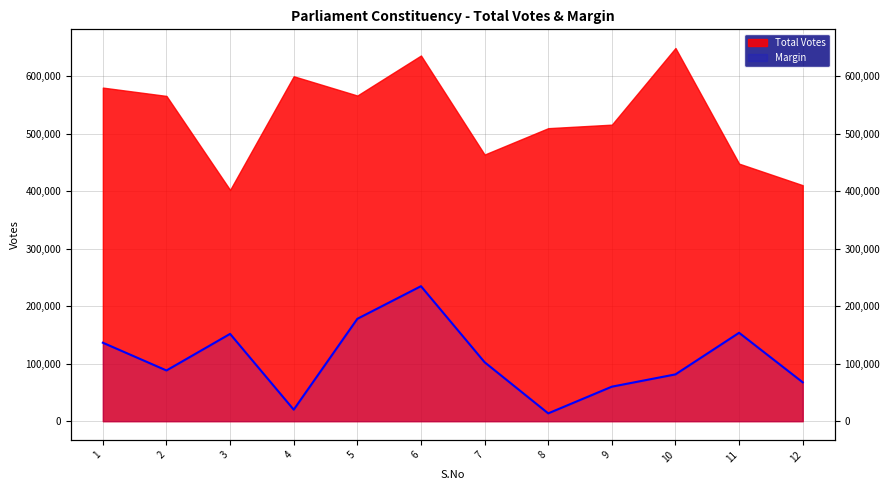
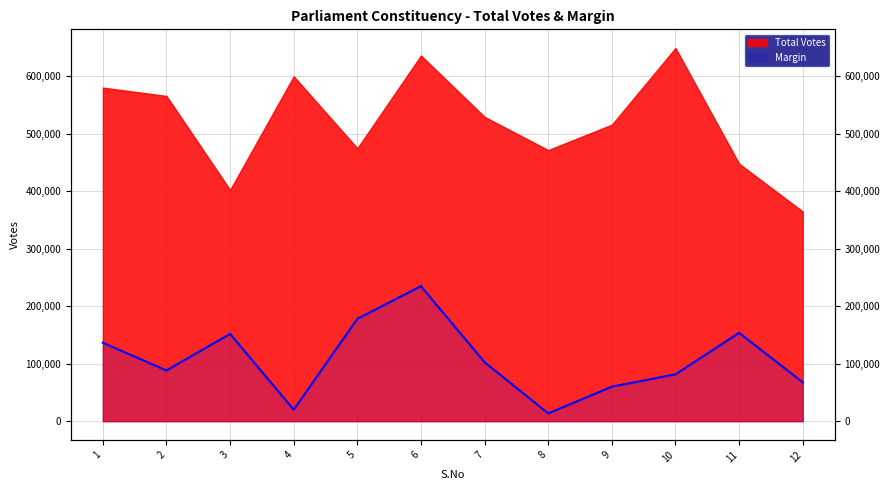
  {
    "Total Votes": {
      "1": "580,000",
      "2": "570,000",
      "3": "400,000",
      "4": "600,000",
-     "5": "570,000",
+     "5": "470,000",
      "6": "640,000",
-     "7": "460,000",
-     "8": "510,000",
+     "7": "530,000",
+     "8": "470,000",
      "9": "520,000",
      "10": "650,000",
      "11": "450,000",
-     "12": "410,000"
+     "12": "360,000"
    },
    "Margin": {
      "1": "140,000",
      "2": "90,000",
      "3": "150,000",
      "4": "20,000",
      "5": "180,000",
      "6": "230,000",
      "7": "100,000",
      "8": "10,000",
      "9": "60,000",
      "10": "80,000",
      "11": "150,000",
      "12": "70,000"
    }
  }
